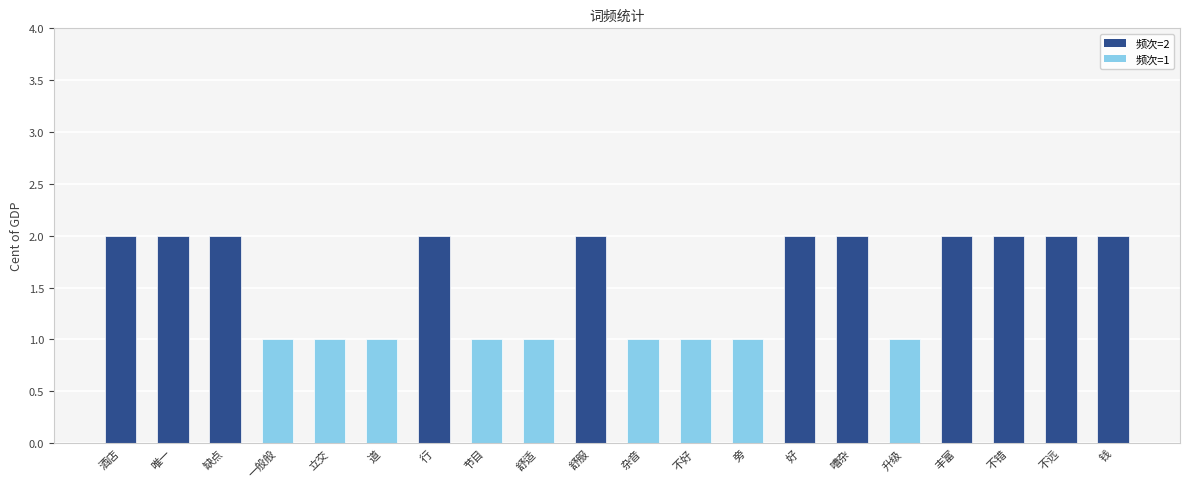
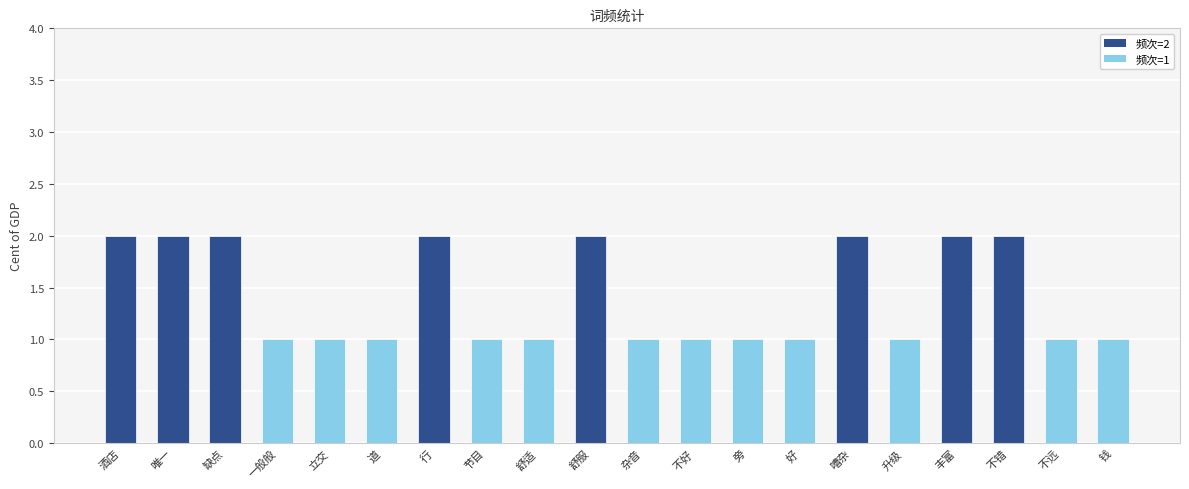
  {
    "酒店": 2,
    "唯一": 2,
    "缺点": 2,
    "一般般": 1,
    "立交": 1,
    "道": 1,
    "行": 2,
    "节目": 1,
    "舒适": 1,
    "舒服": 2,
    "杂音": 1,
    "不好": 1,
    "旁": 1,
-   "好": 2,
+   "好": 1,
    "嘈杂": 2,
    "升级": 1,
    "丰富": 2,
    "不错": 2,
-   "不远": 2,
-   "钱": 2
+   "不远": 1,
+   "钱": 1
  }
